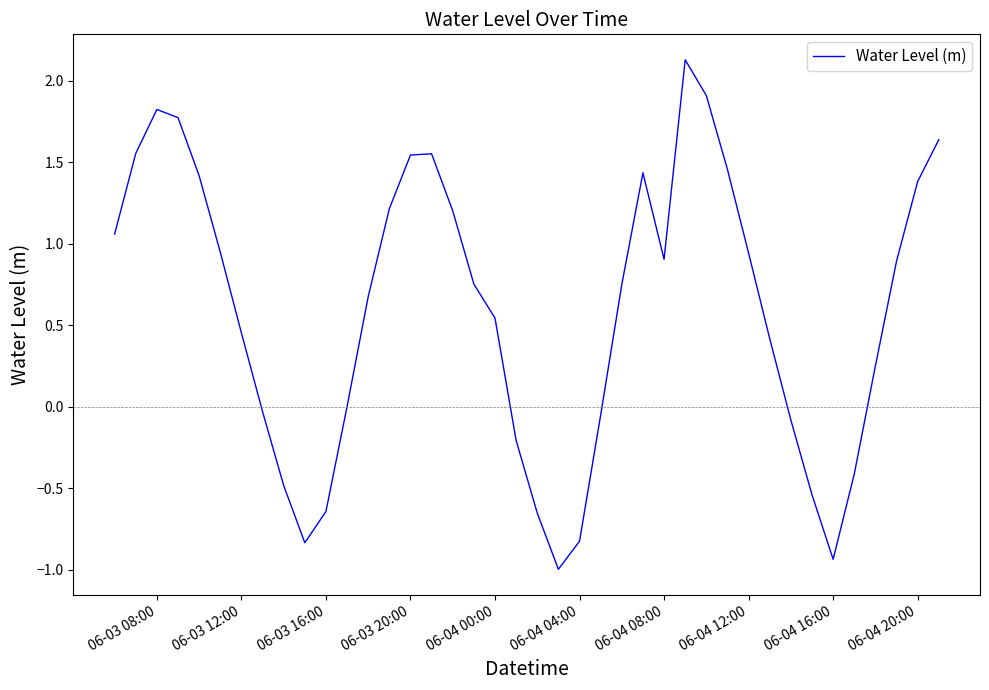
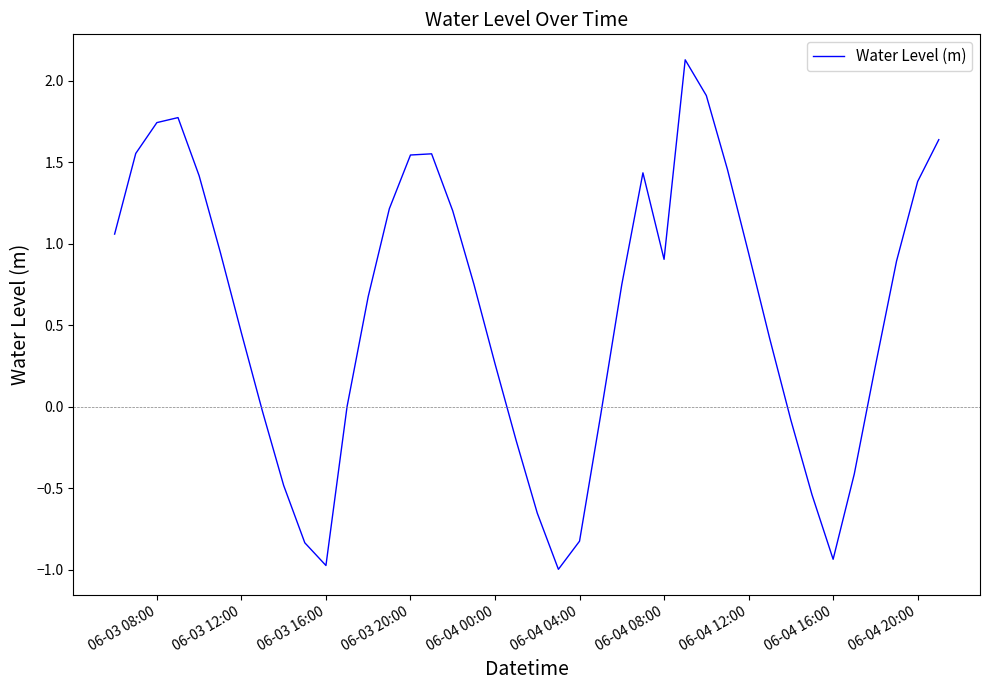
  {
-   "06-03 08:00": 1.82,
+   "06-03 08:00": 1.74,
    "06-03 12:00": 0.45,
-   "06-03 16:00": -0.64,
+   "06-03 16:00": -0.97,
    "06-03 20:00": 1.54,
-   "06-04 00:00": 0.54,
+   "06-04 00:00": 0.26,
    "06-04 04:00": -0.82,
    "06-04 08:00": 0.90,
    "06-04 12:00": 0.94,
    "06-04 16:00": -0.94,
    "06-04 20:00": 1.38
  }
